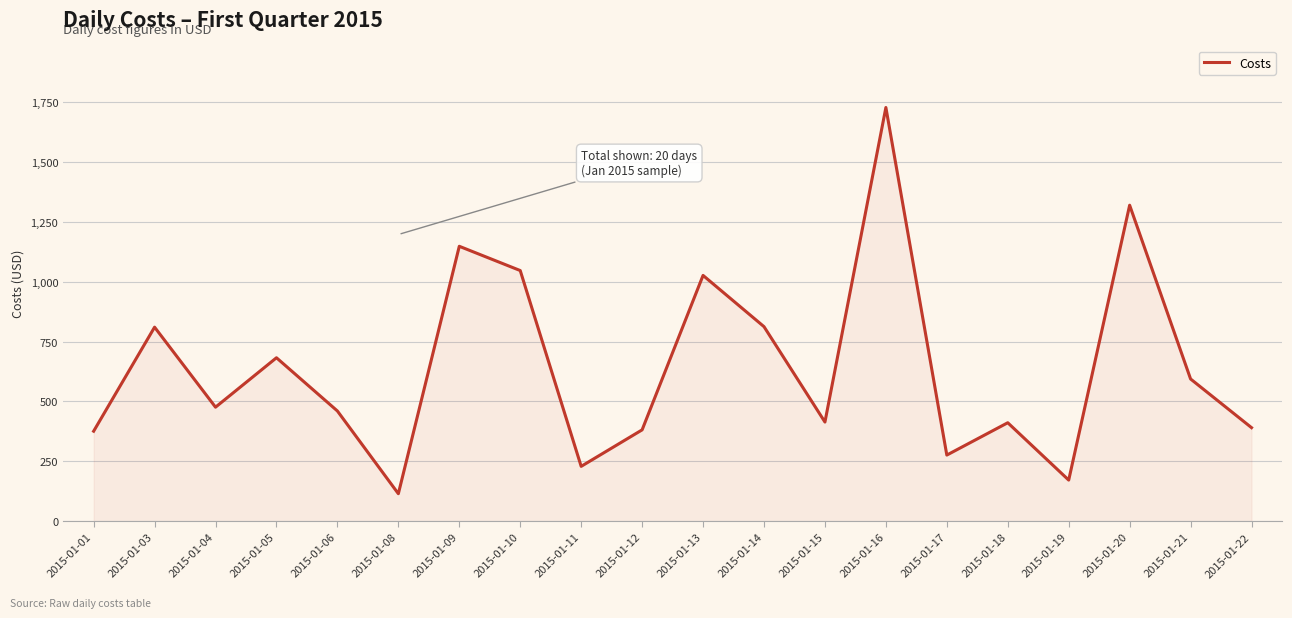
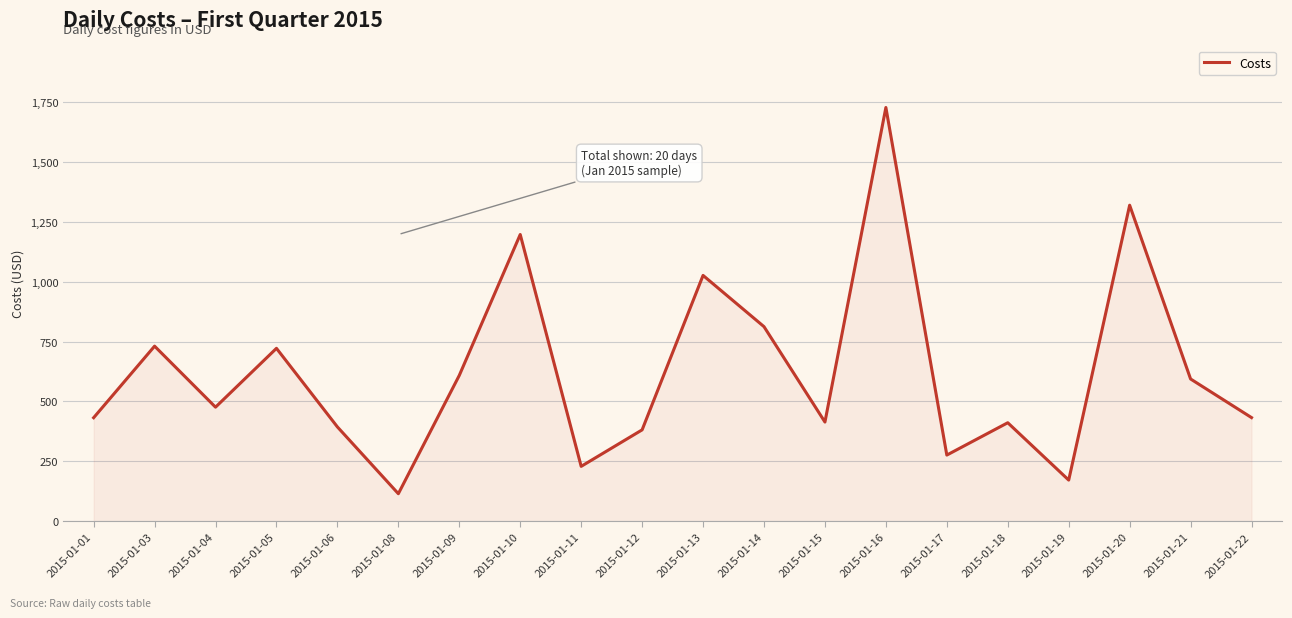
  {
-   "2015-01-01": "380",
-   "2015-01-03": "810",
+   "2015-01-01": "430",
+   "2015-01-03": "730",
    "2015-01-04": "480",
-   "2015-01-05": "680",
-   "2015-01-06": "460",
+   "2015-01-05": "720",
+   "2015-01-06": "390",
    "2015-01-08": "110",
-   "2015-01-09": "1,150",
-   "2015-01-10": "1,050",
+   "2015-01-09": "610",
+   "2015-01-10": "1,200",
    "2015-01-11": "230",
    "2015-01-12": "380",
    "2015-01-13": "1,030",
    "2015-01-14": "810",
    "2015-01-15": "410",
    "2015-01-16": "1,730",
    "2015-01-17": "280",
    "2015-01-18": "410",
    "2015-01-19": "170",
    "2015-01-20": "1,320",
    "2015-01-21": "590",
-   "2015-01-22": "390"
+   "2015-01-22": "430"
  }
